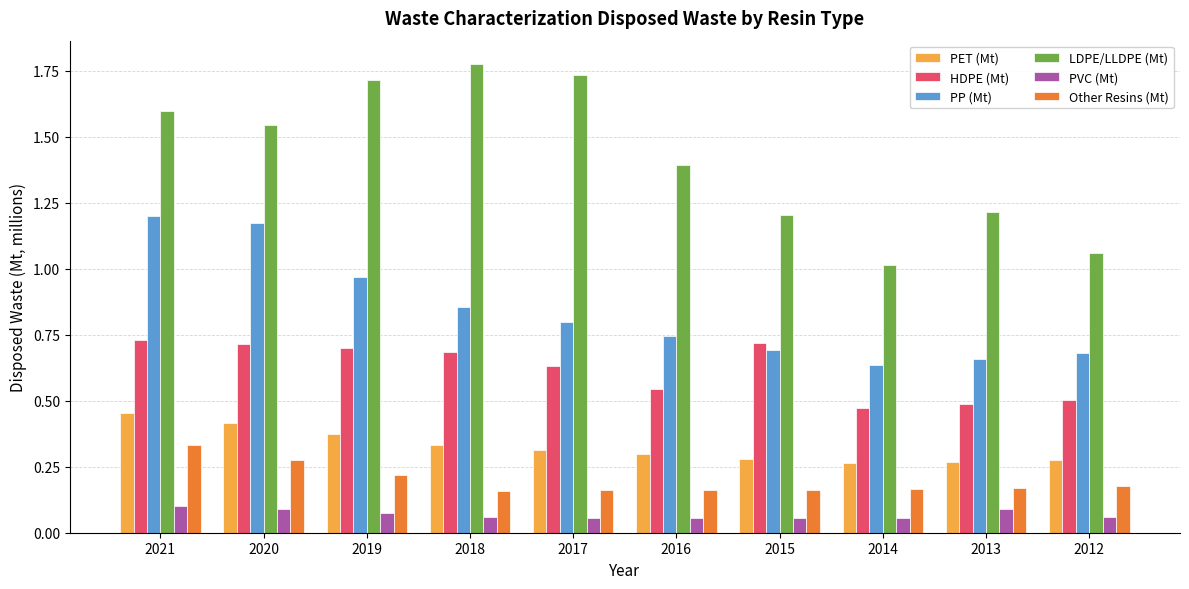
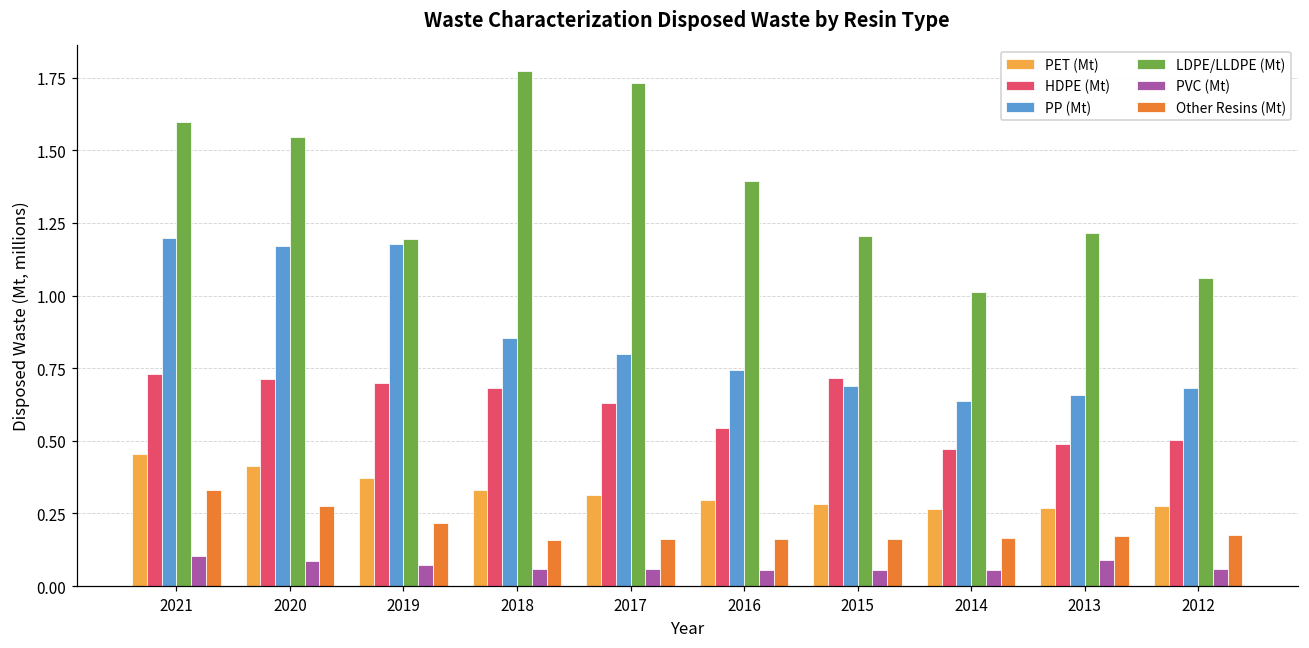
  {
    "HDPE (Mt)": {
      "2021": 0.73,
      "2020": 0.71,
      "2019": 0.70,
      "2018": 0.68,
      "2017": 0.63,
      "2016": 0.54,
      "2015": 0.72,
      "2014": 0.47,
      "2013": 0.49,
      "2012": 0.50
    },
    "PP (Mt)": {
      "2021": 1.20,
      "2020": 1.17,
-     "2019": 0.97,
+     "2019": 1.18,
      "2018": 0.85,
      "2017": 0.80,
      "2016": 0.74,
      "2015": 0.69,
      "2014": 0.64,
      "2013": 0.66,
      "2012": 0.68
    },
    "LDPE/LLDPE (Mt)": {
      "2021": 1.60,
      "2020": 1.54,
-     "2019": 1.72,
+     "2019": 1.19,
      "2018": 1.77,
      "2017": 1.73,
      "2016": 1.39,
      "2015": 1.20,
      "2014": 1.01,
      "2013": 1.22,
      "2012": 1.06
    },
    "PVC (Mt)": {
      "2021": 0.10,
      "2020": 0.09,
      "2019": 0.07,
      "2018": 0.06,
      "2017": 0.06,
      "2016": 0.06,
      "2015": 0.06,
      "2014": 0.06,
      "2013": 0.09,
      "2012": 0.06
    }
  }
